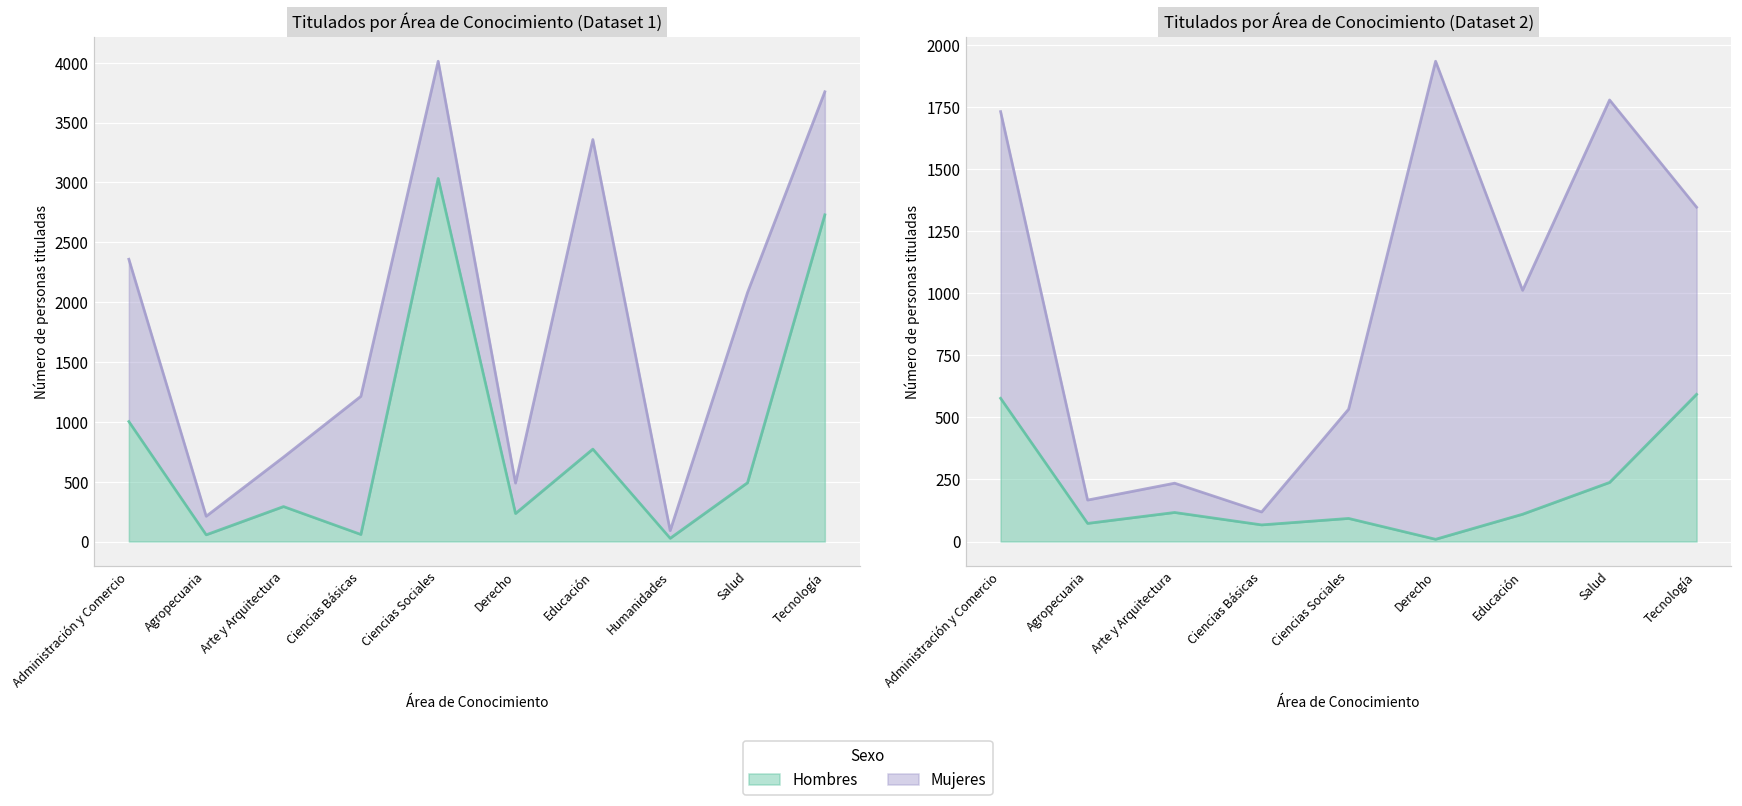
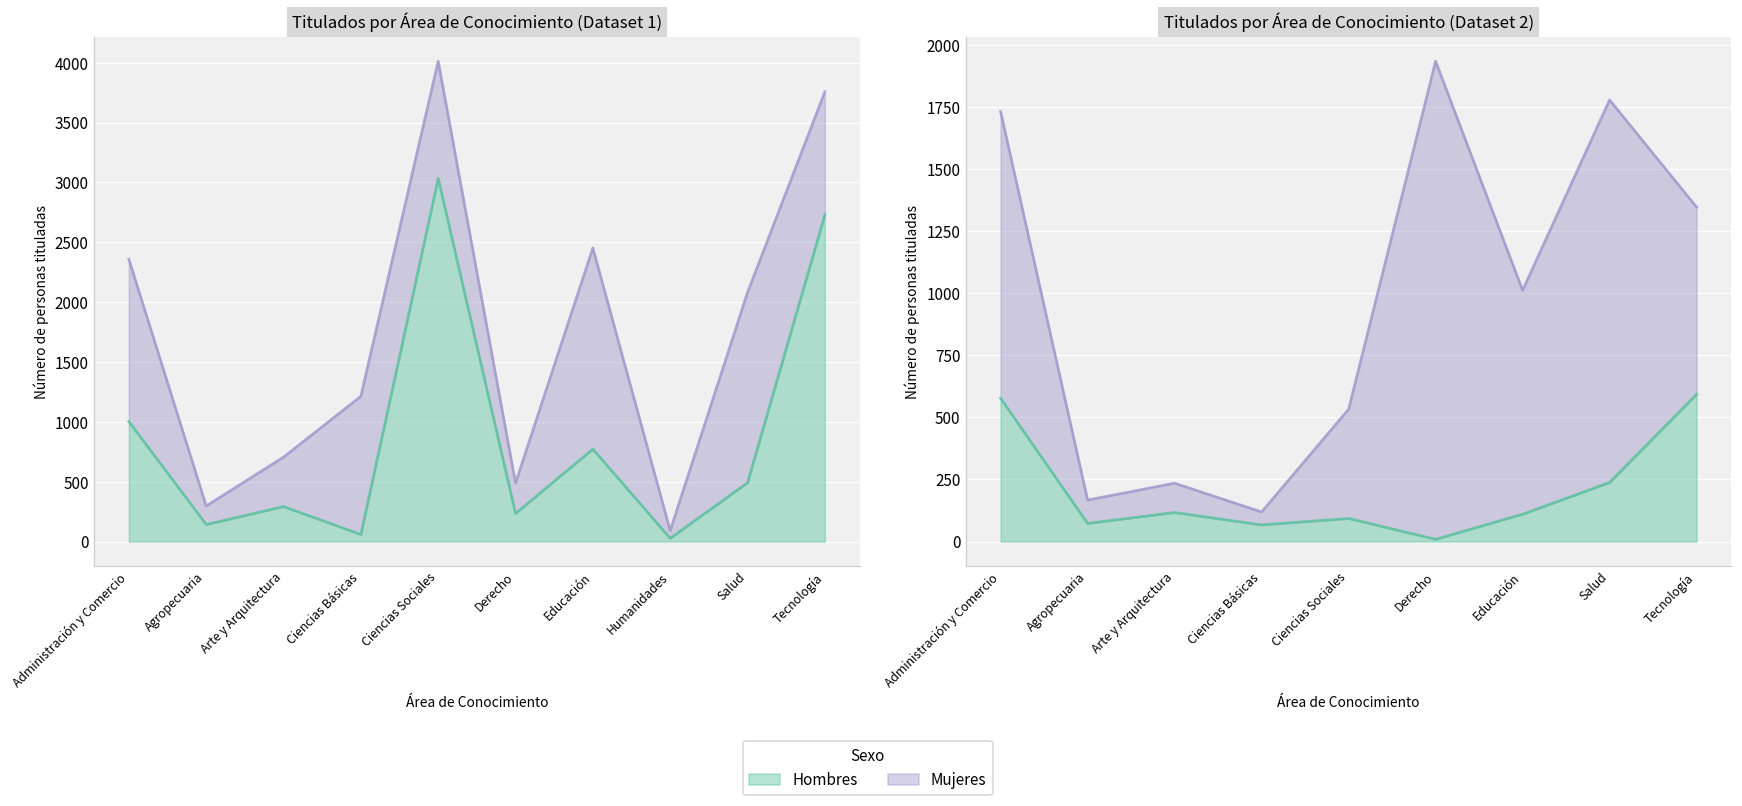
  {
    "Titulados por Área de Conocimiento (Dataset 1)": {
      "Hombres": {
        "Administración y Comercio": 1000,
-       "Agropecuaria": 60,
+       "Agropecuaria": 140,
        "Arte y Arquitectura": 290,
        "Ciencias Básicas": 60,
        "Ciencias Sociales": 3030,
        "Derecho": 230,
        "Educación": 770,
        "Humanidades": 30,
        "Salud": 490,
        "Tecnología": 2730
      },
      "Mujeres": {
        "Administración y Comercio": 1360,
        "Agropecuaria": 160,
        "Arte y Arquitectura": 410,
        "Ciencias Básicas": 1150,
        "Ciencias Sociales": 980,
        "Derecho": 250,
-       "Educación": 2590,
+       "Educación": 1680,
        "Humanidades": 60,
        "Salud": 1590,
        "Tecnología": 1030
      }
    },
    "Titulados por Área de Conocimiento (Dataset 2)": {
      "Hombres": {
        "Administración y Comercio": 580,
        "Agropecuaria": 70,
        "Arte y Arquitectura": 120,
        "Ciencias Básicas": 70,
        "Ciencias Sociales": 90,
        "Derecho": 10,
        "Educación": 110,
        "Salud": 240,
        "Tecnología": 590
      }
    }
  }
